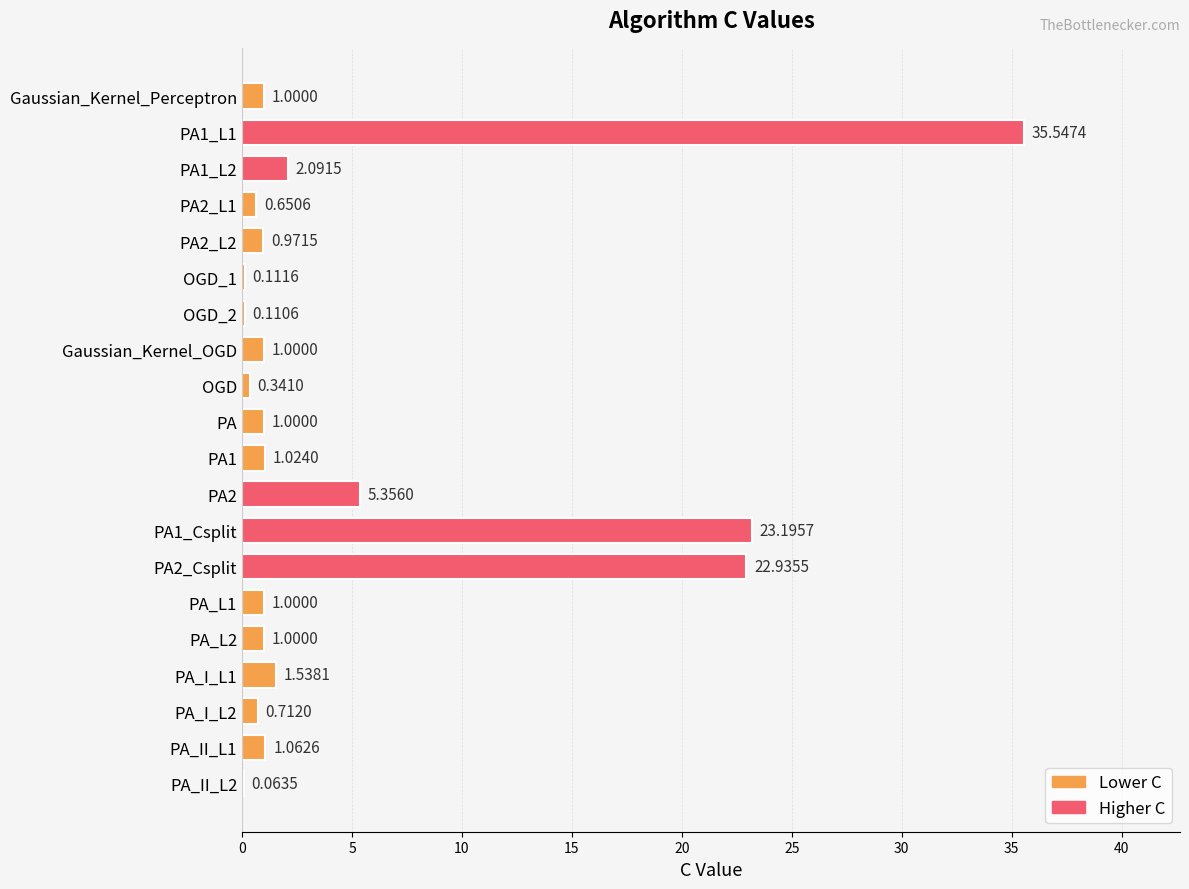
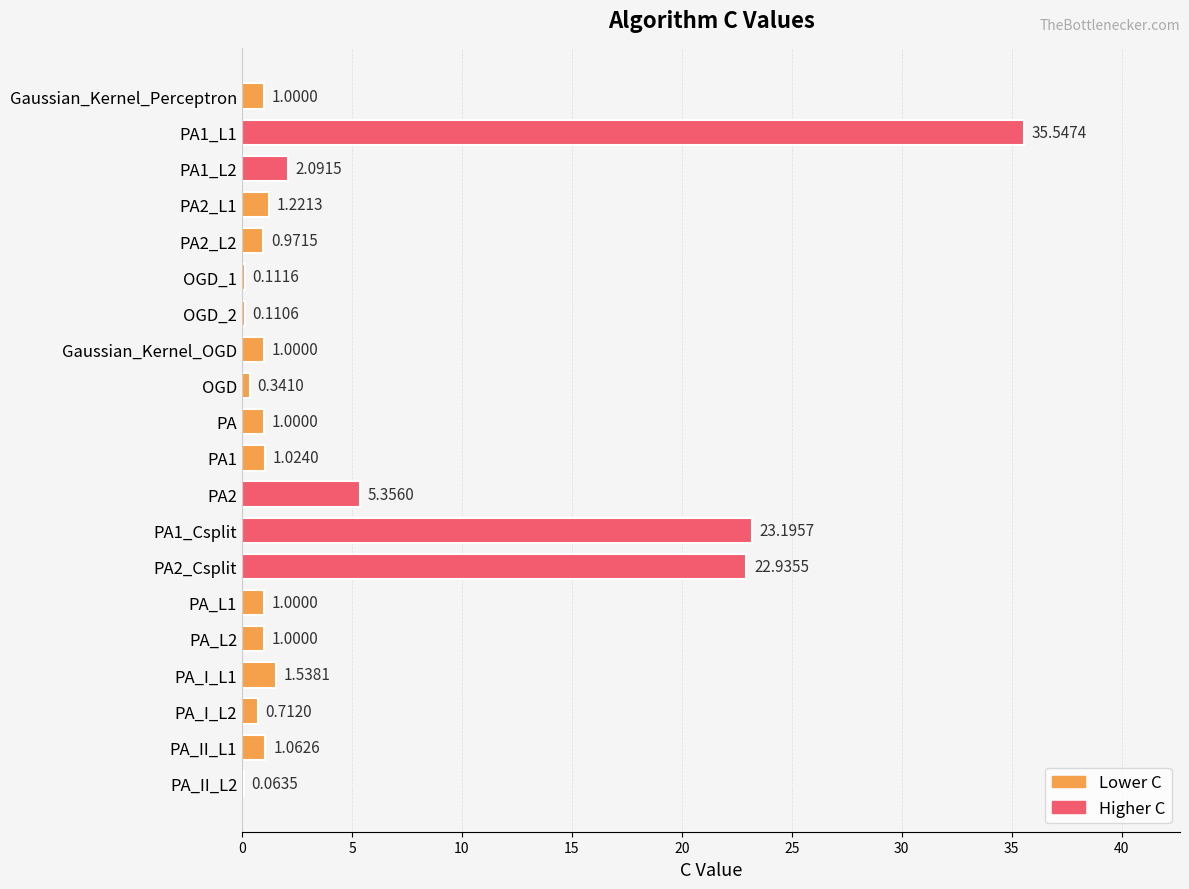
  {
    "Gaussian_Kernel_Perceptron": 1.0000,
    "PA1_L1": 35.5474,
    "PA1_L2": 2.0915,
-   "PA2_L1": 0.6506,
+   "PA2_L1": 1.2213,
    "PA2_L2": 0.9715,
    "OGD_1": 0.1116,
    "OGD_2": 0.1106,
    "Gaussian_Kernel_OGD": 1.0000,
    "OGD": 0.3410,
    "PA": 1.0000,
    "PA1": 1.0240,
    "PA2": 5.3560,
    "PA1_Csplit": 23.1957,
    "PA2_Csplit": 22.9355,
    "PA_L1": 1.0000,
    "PA_L2": 1.0000,
    "PA_I_L1": 1.5381,
    "PA_I_L2": 0.7120,
    "PA_II_L1": 1.0626,
    "PA_II_L2": 0.0635
  }
